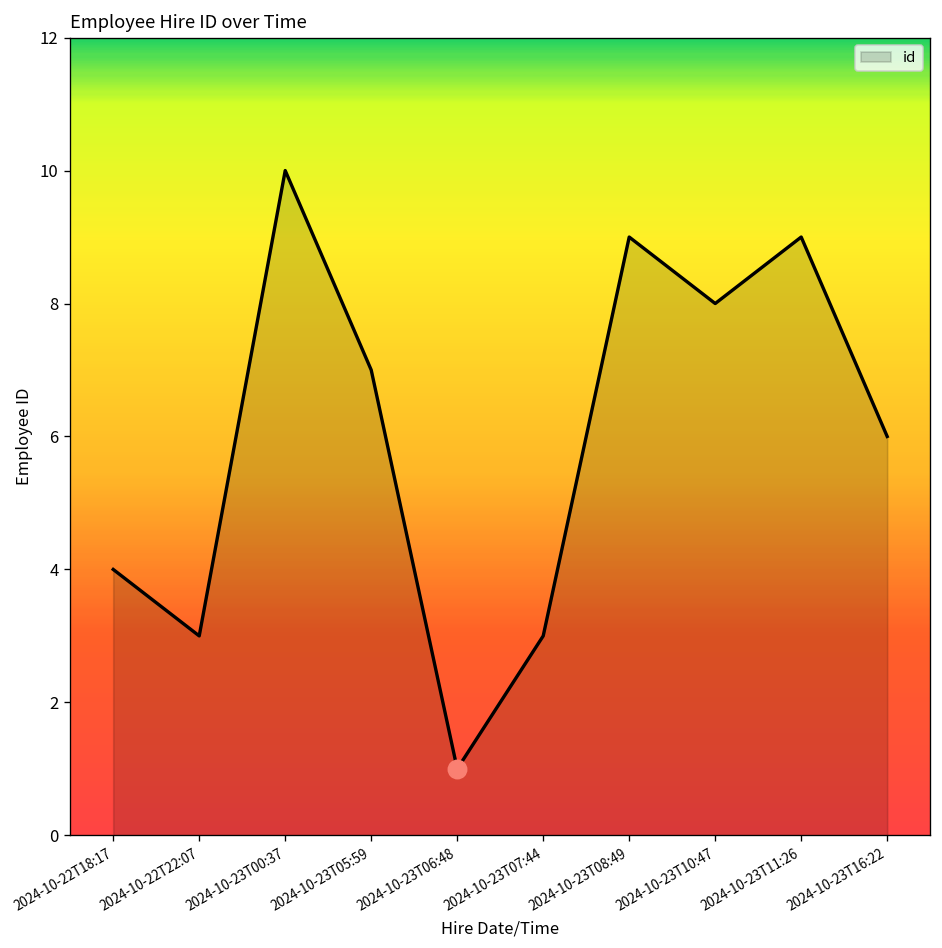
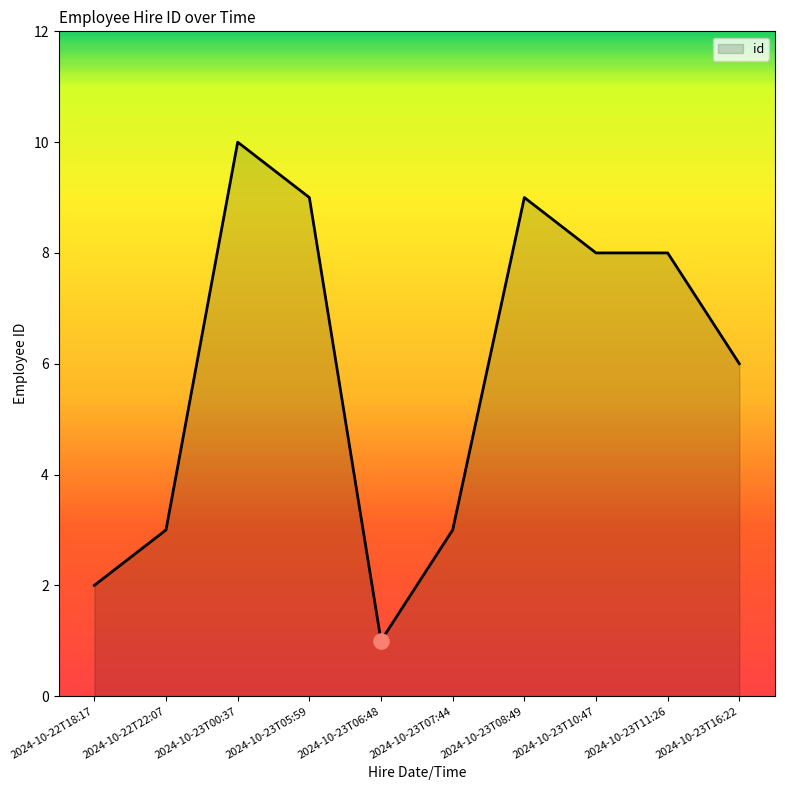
  {
    "id": {
-     "2024-10-22T18:17": 4,
+     "2024-10-22T18:17": 2,
      "2024-10-22T22:07": 3,
      "2024-10-23T00:37": 10,
-     "2024-10-23T05:59": 7,
+     "2024-10-23T05:59": 9,
      "2024-10-23T07:44": 3,
      "2024-10-23T08:49": 9,
      "2024-10-23T10:47": 8,
-     "2024-10-23T11:26": 9,
+     "2024-10-23T11:26": 8,
      "2024-10-23T16:22": 6
    }
  }
